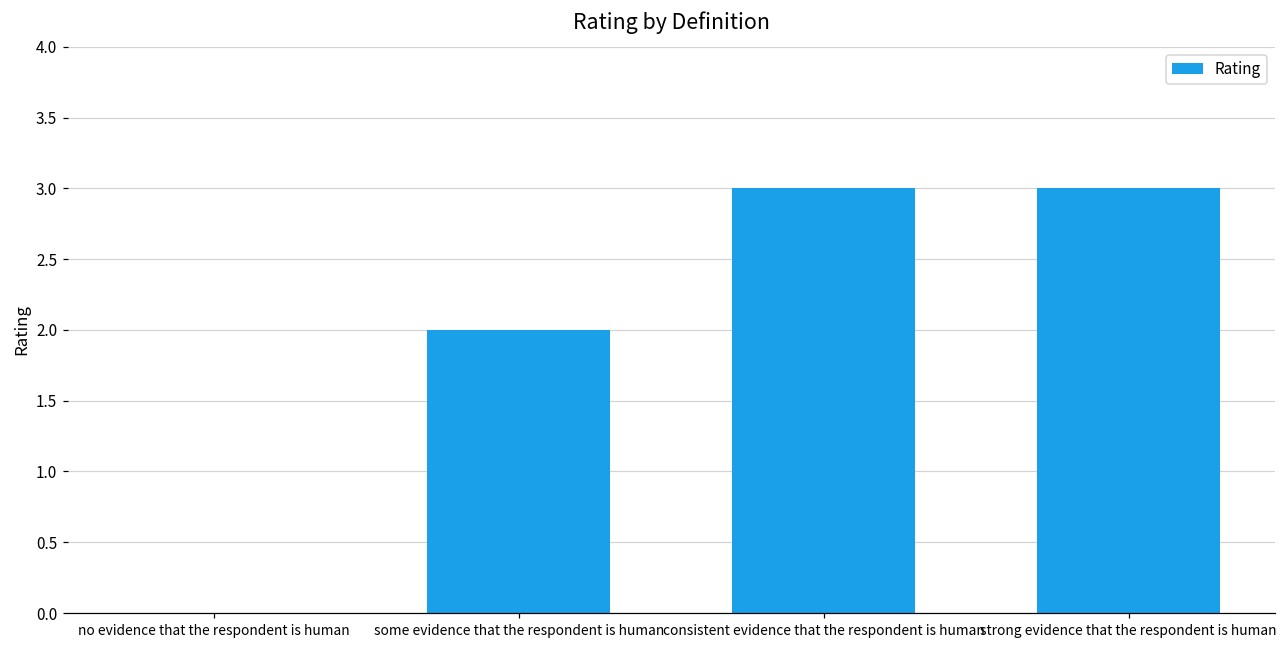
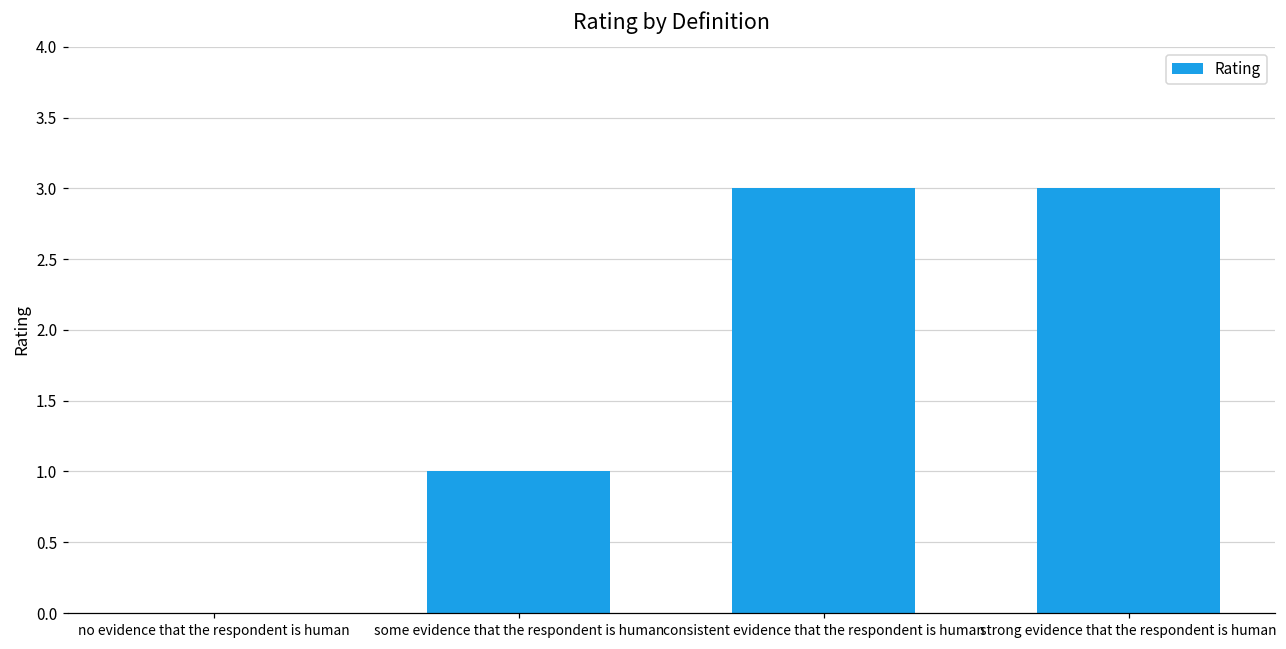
  {
    "no evidence that the respondent is human": 0,
-   "some evidence that the respondent is human": 2,
+   "some evidence that the respondent is human": 1,
    "consistent evidence that the respondent is human": 3,
    "strong evidence that the respondent is human": 3
  }
